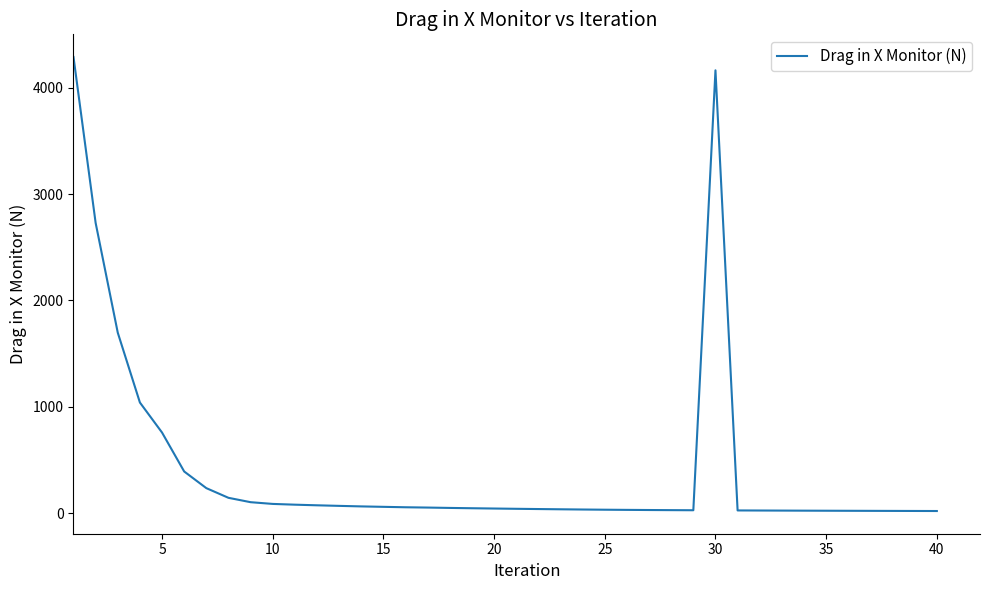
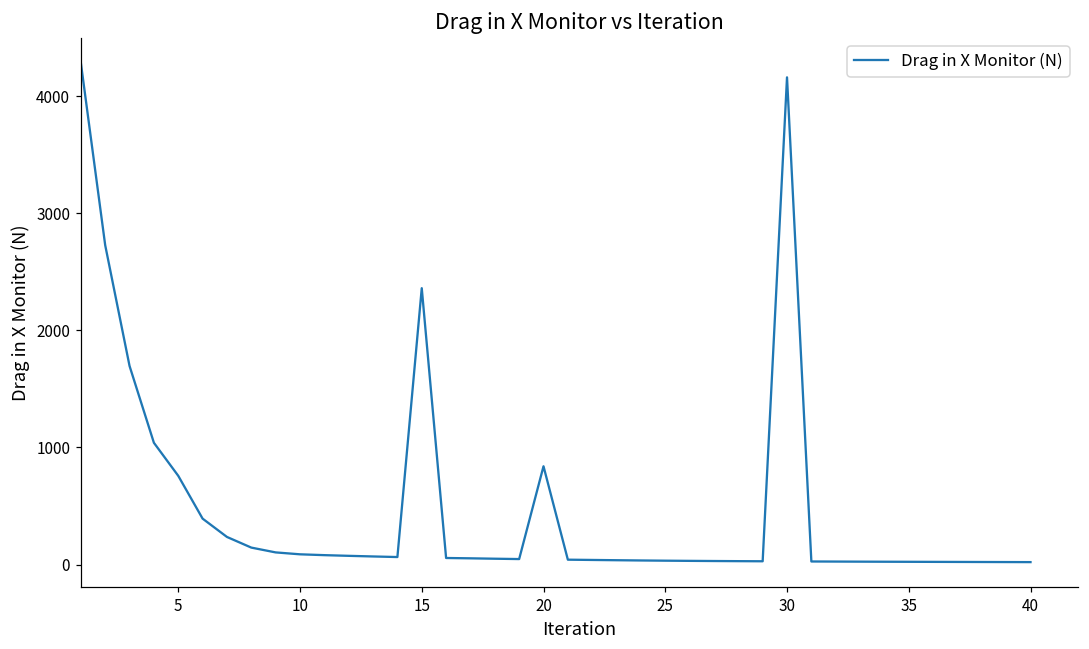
  {
    "5": 760,
    "10": 90,
-   "15": 60,
-   "20": 40,
+   "15": 2360,
+   "20": 840,
    "25": 30,
    "30": 4160,
    "35": 20,
    "40": 20
  }
